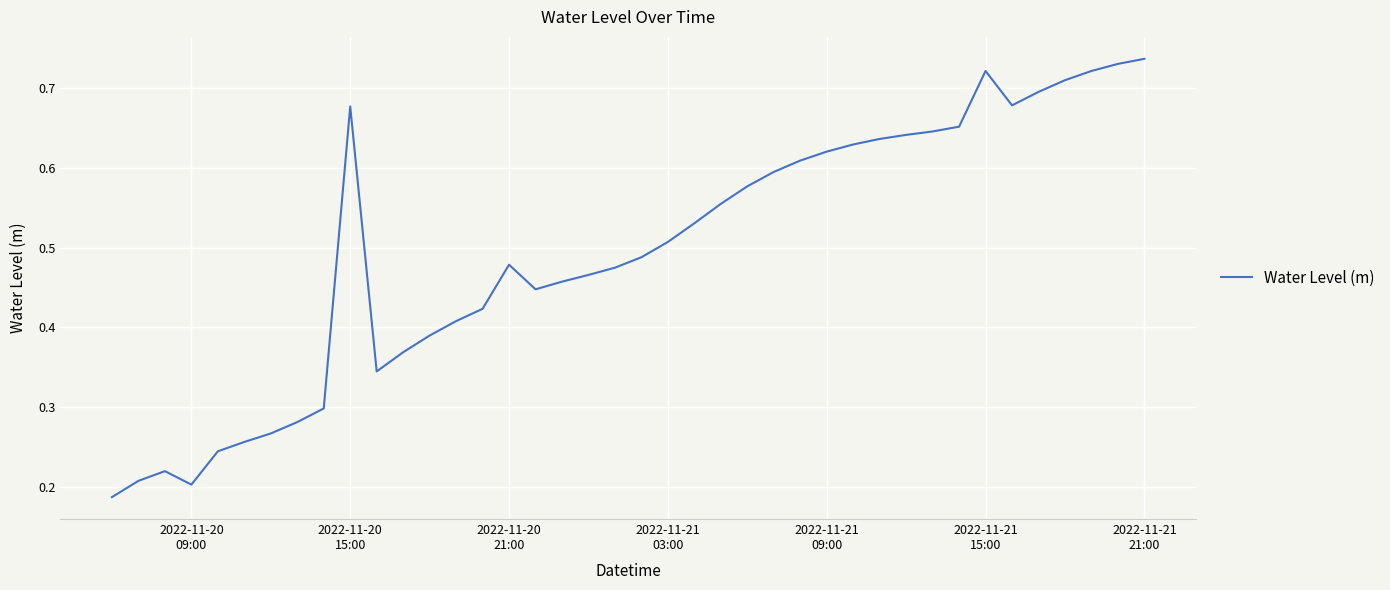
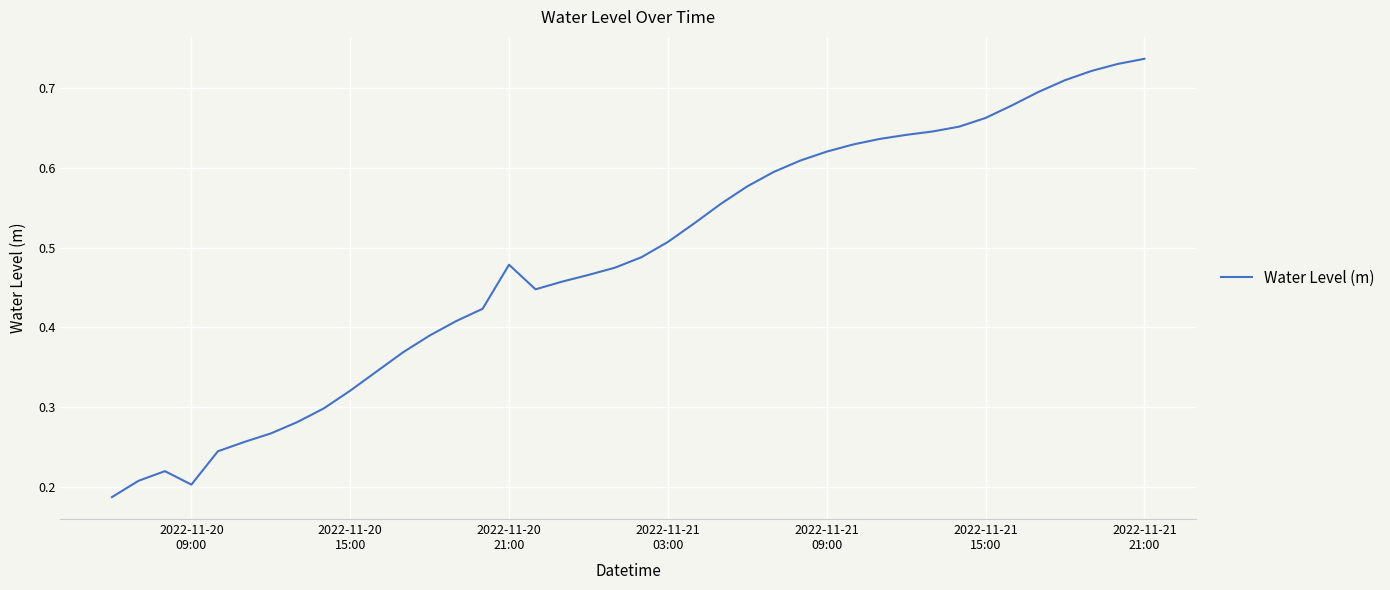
  {
    "2022-11-20 09:00": 0.20,
-   "2022-11-20 15:00": 0.68,
+   "2022-11-20 15:00": 0.32,
    "2022-11-20 21:00": 0.48,
    "2022-11-21 03:00": 0.51,
    "2022-11-21 09:00": 0.62,
-   "2022-11-21 15:00": 0.72,
+   "2022-11-21 15:00": 0.66,
    "2022-11-21 21:00": 0.74
  }
